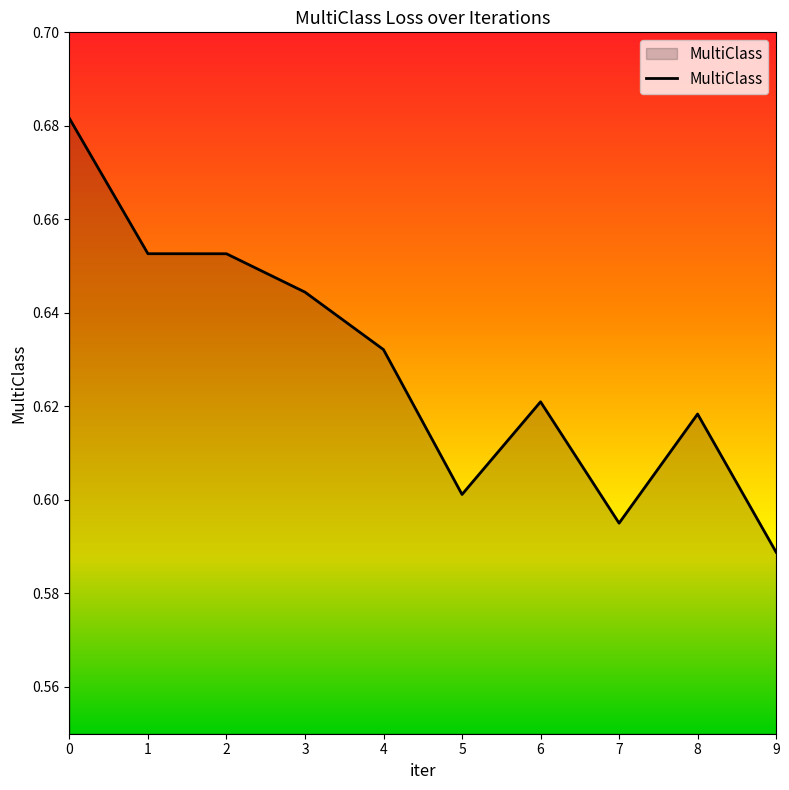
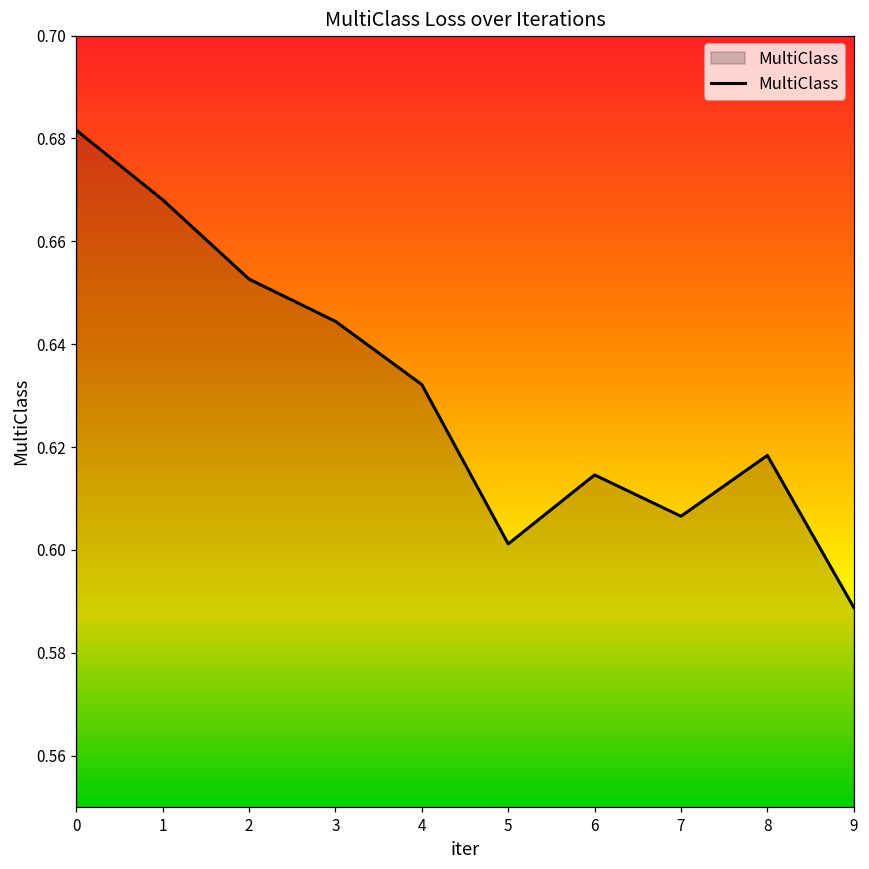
  {
    "0": 0.682,
-   "1": 0.653,
+   "1": 0.668,
    "2": 0.653,
    "3": 0.644,
    "4": 0.632,
    "5": 0.601,
-   "6": 0.621,
-   "7": 0.595,
+   "6": 0.615,
+   "7": 0.607,
    "8": 0.618,
    "9": 0.589
  }
